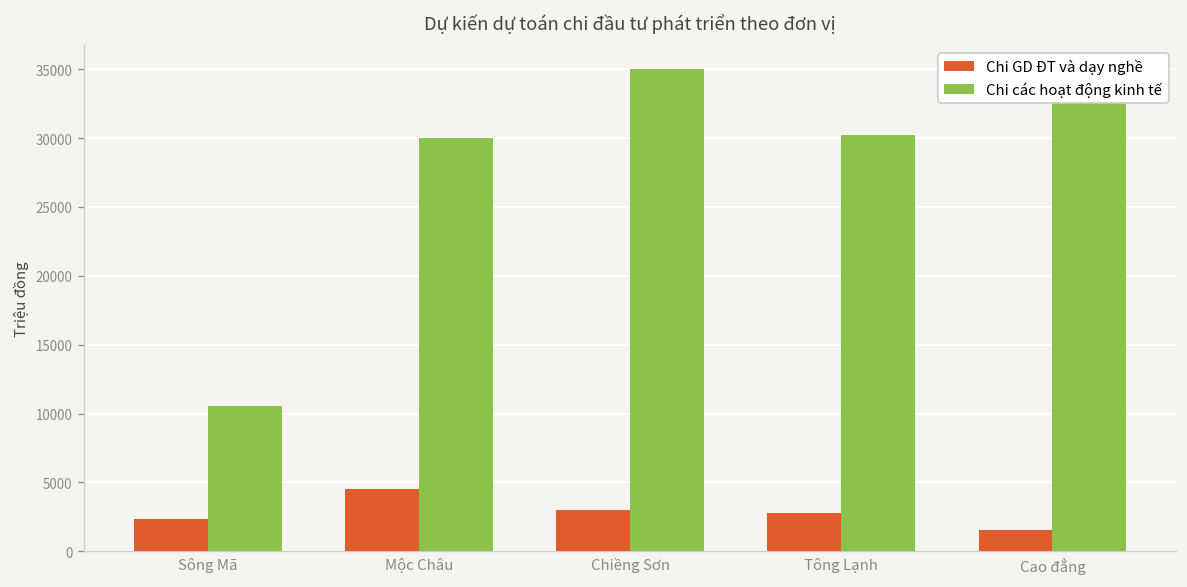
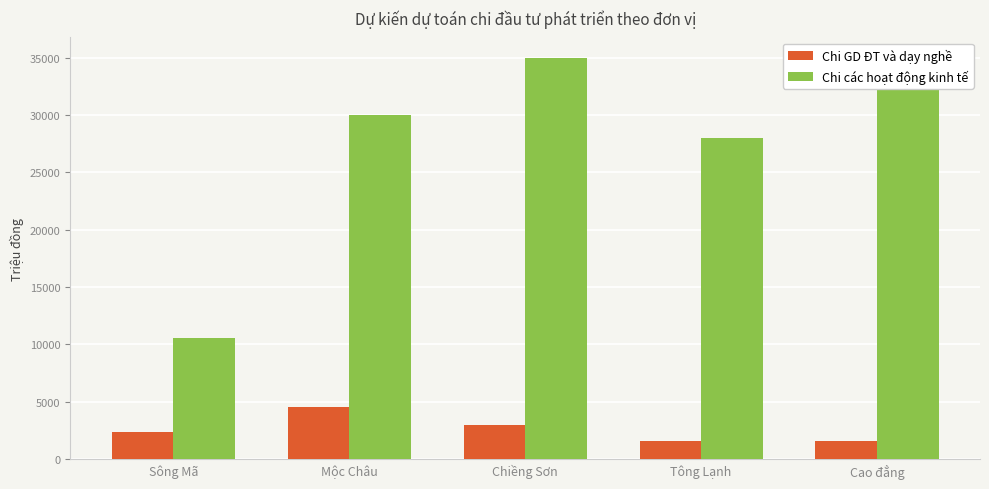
  {
    "Chi GD ĐT và dạy nghề": {
      "Sông Mã": 2400,
      "Mộc Châu": 4500,
      "Chiềng Sơn": 3000,
-     "Tông Lạnh": 2800,
+     "Tông Lạnh": 1600,
      "Cao đẳng": 1600
    },
    "Chi các hoạt động kinh tế": {
      "Sông Mã": 10600,
      "Mộc Châu": 30000,
      "Chiềng Sơn": 35000,
-     "Tông Lạnh": 30300
+     "Tông Lạnh": 28000
    }
  }
